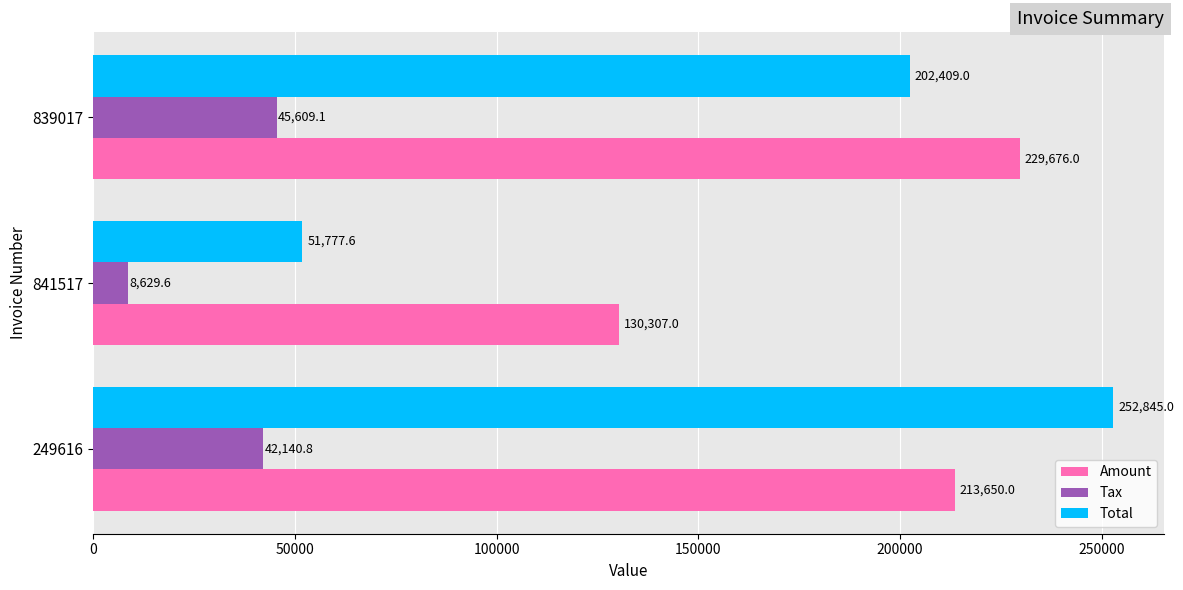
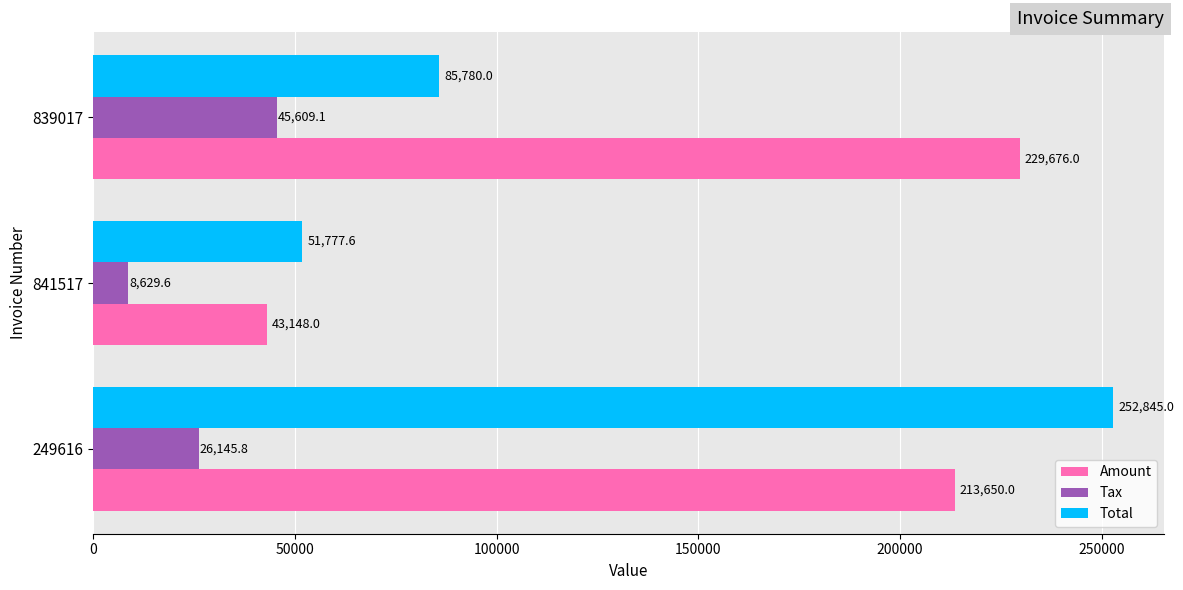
  {
    "Amount": {
      "839017": "229,676.0",
-     "841517": "130,307.0",
+     "841517": "43,148.0",
      "249616": "213,650.0"
    },
    "Tax": {
      "839017": "45,609.1",
      "841517": "8,629.6",
-     "249616": "42,140.8"
+     "249616": "26,145.8"
    },
    "Total": {
-     "839017": "202,409.0",
+     "839017": "85,780.0",
      "841517": "51,777.6",
      "249616": "252,845.0"
    }
  }
